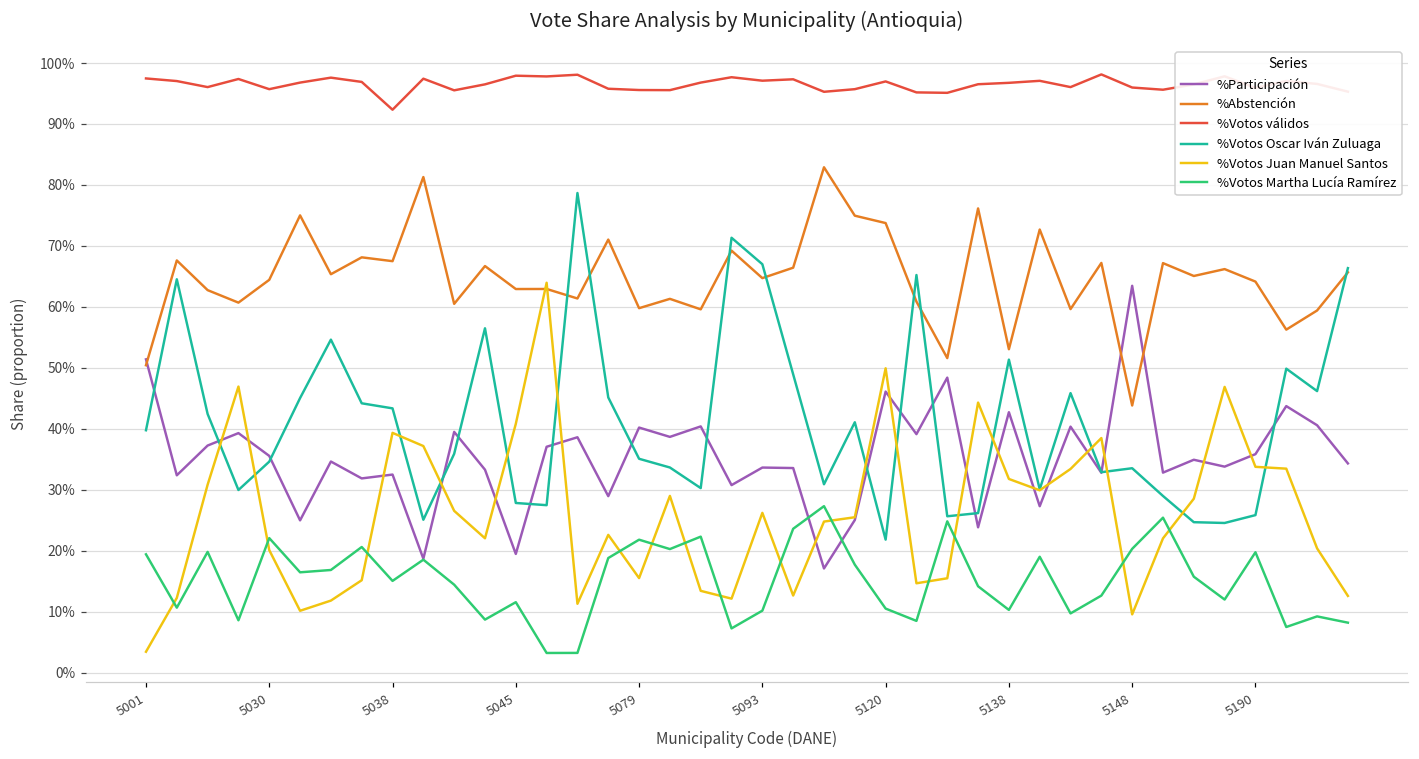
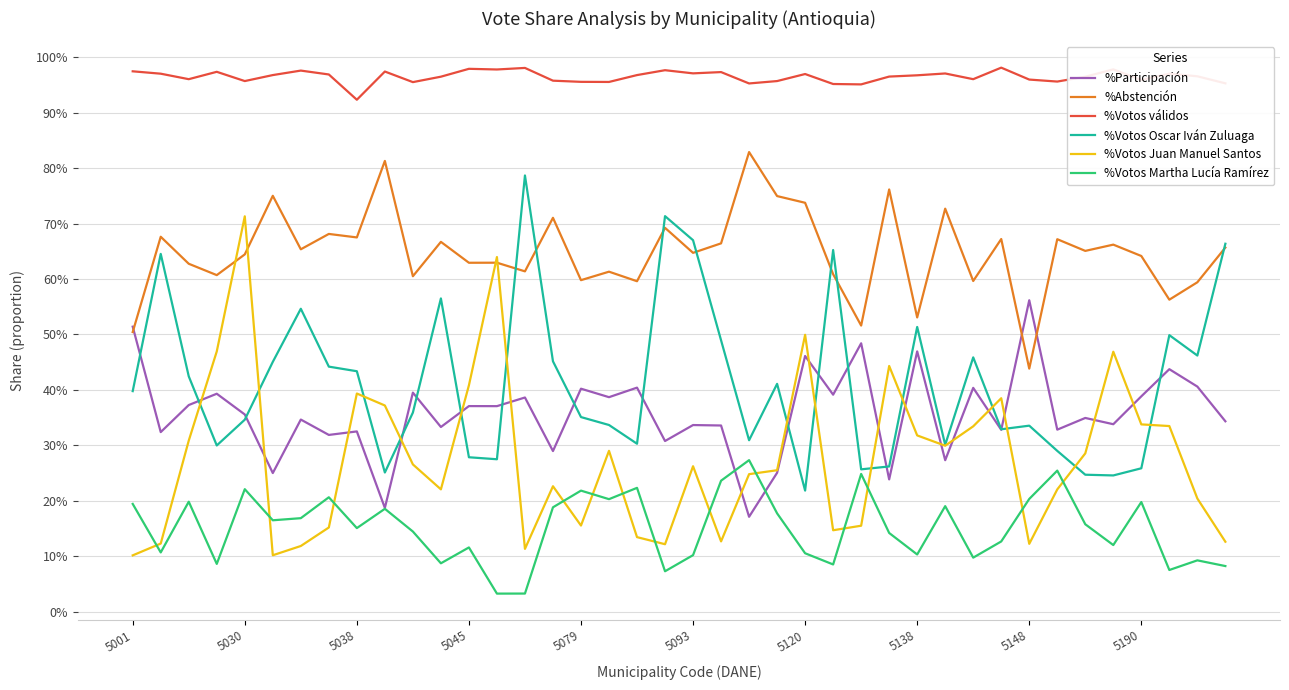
  {
    "%Participación": {
      "5001": "51%",
      "5030": "36%",
      "5038": "33%",
-     "5045": "19%",
+     "5045": "37%",
      "5079": "40%",
      "5093": "34%",
      "5120": "46%",
-     "5138": "43%",
-     "5148": "63%",
-     "5190": "36%"
+     "5138": "47%",
+     "5148": "56%",
+     "5190": "39%"
    },
    "%Votos Juan Manuel Santos": {
-     "5001": "3%",
-     "5030": "20%",
+     "5001": "10%",
+     "5030": "71%",
      "5038": "39%",
      "5045": "41%",
      "5079": "16%",
      "5093": "26%",
      "5120": "50%",
      "5138": "32%",
-     "5148": "10%",
+     "5148": "12%",
      "5190": "34%"
    }
  }
